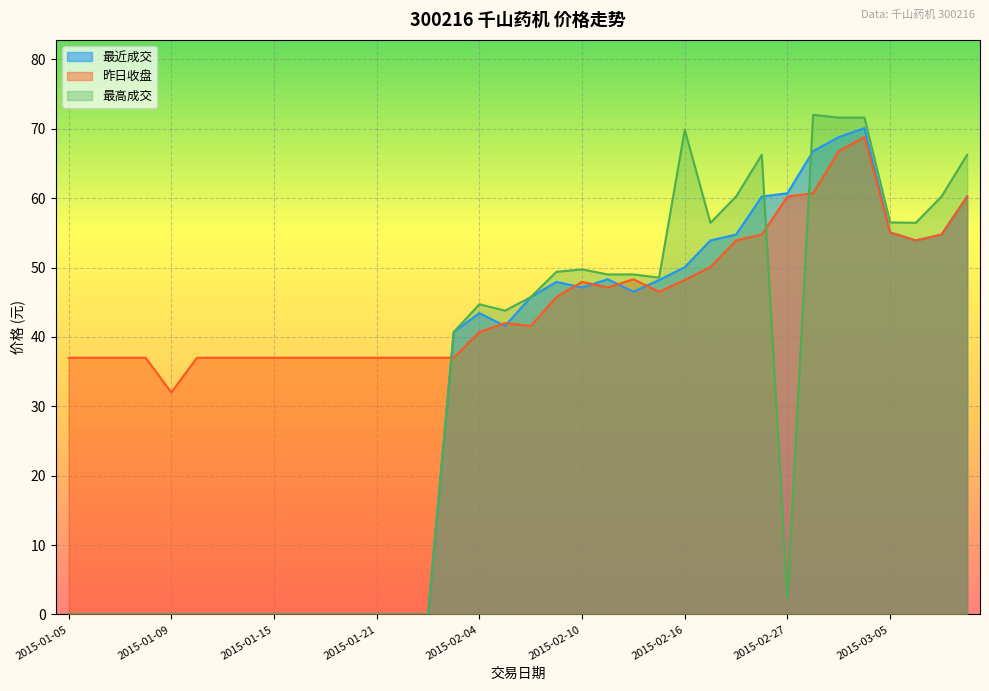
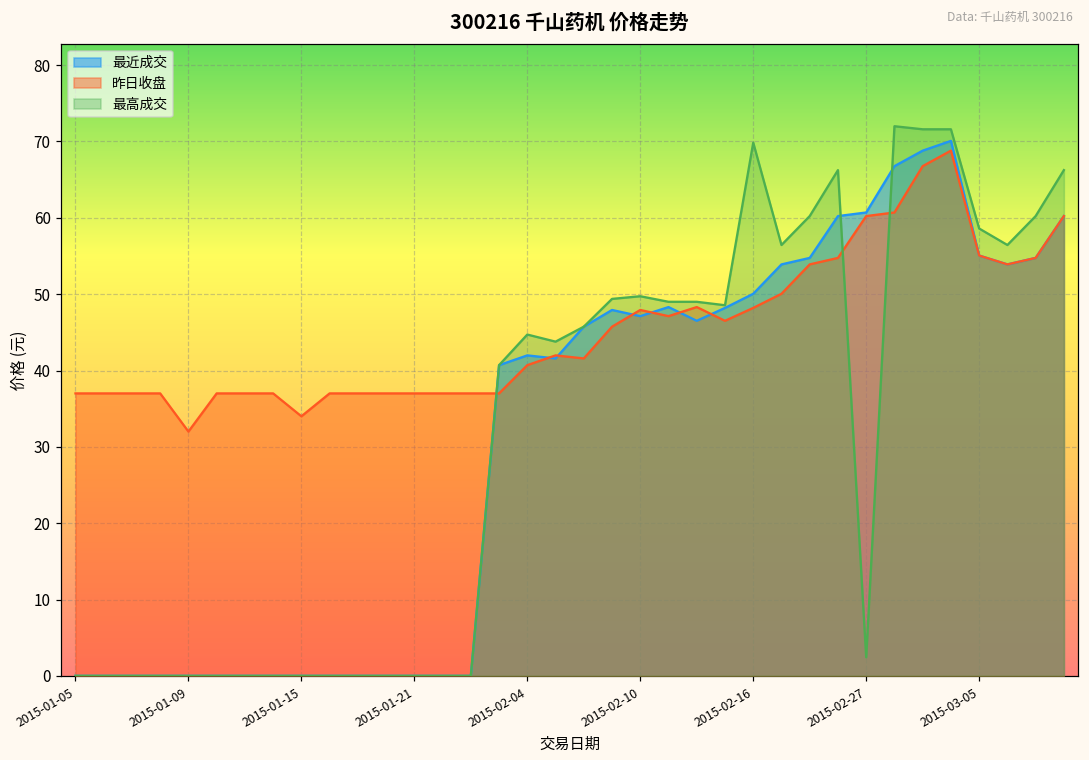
  {
    "最近成交": {
-     "2015-02-04": 43,
+     "2015-02-04": 42,
      "2015-02-10": 47,
      "2015-02-16": 50,
      "2015-02-27": 61
    },
    "昨日收盘": {
      "2015-01-05": 37,
      "2015-01-09": 32,
-     "2015-01-15": 37,
+     "2015-01-15": 34,
      "2015-01-21": 37,
      "2015-02-04": 41,
      "2015-02-10": 48,
      "2015-02-16": 48,
      "2015-02-27": 60
    },
    "最高成交": {
      "2015-02-04": 45,
      "2015-02-10": 50,
      "2015-02-16": 70,
      "2015-02-27": 2,
-     "2015-03-05": 57
+     "2015-03-05": 59
    }
  }
